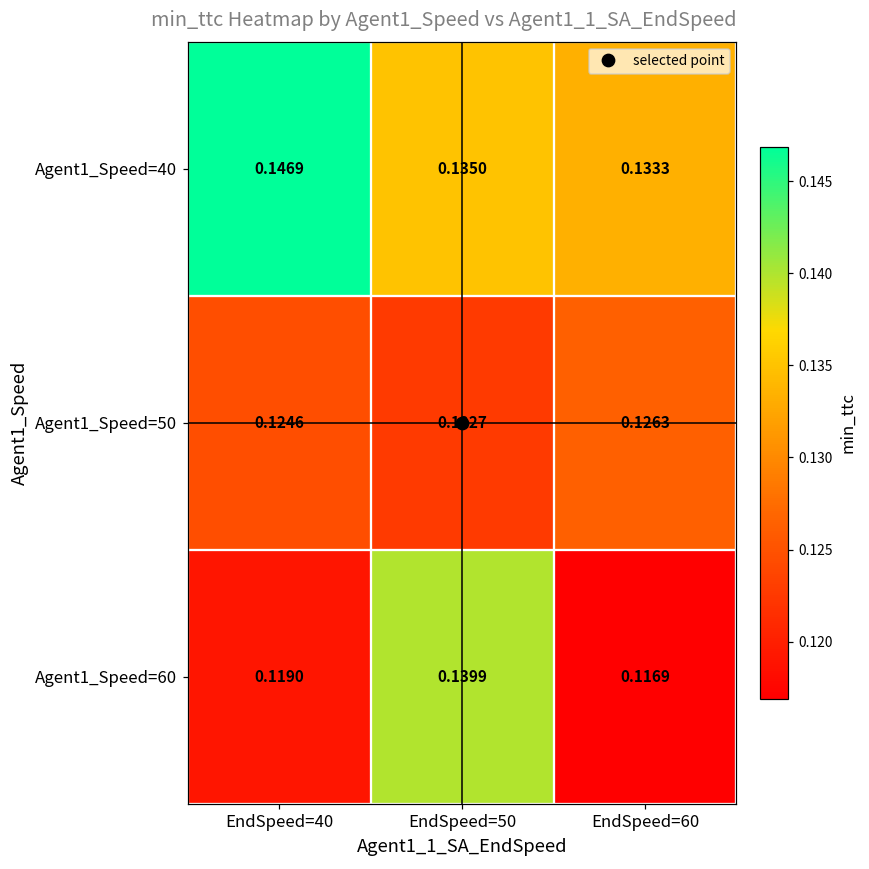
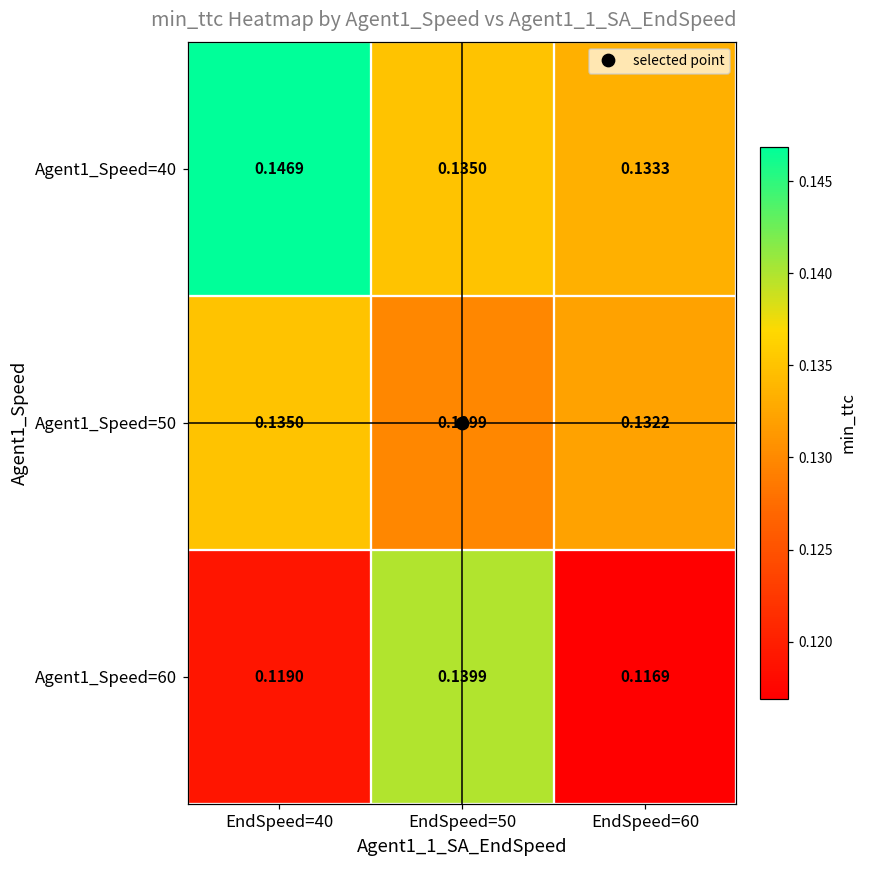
  {
    "Agent1_Speed=40": {
      "EndSpeed=40": 0.1469,
      "EndSpeed=50": 0.1350,
      "EndSpeed=60": 0.1333
    },
    "Agent1_Speed=50": {
-     "EndSpeed=40": 0.1246,
-     "EndSpeed=50": 0.1227,
-     "EndSpeed=60": 0.1263
+     "EndSpeed=40": 0.1350,
+     "EndSpeed=50": 0.1299,
+     "EndSpeed=60": 0.1322
    },
    "Agent1_Speed=60": {
      "EndSpeed=40": 0.1190,
      "EndSpeed=50": 0.1399,
      "EndSpeed=60": 0.1169
    }
  }
